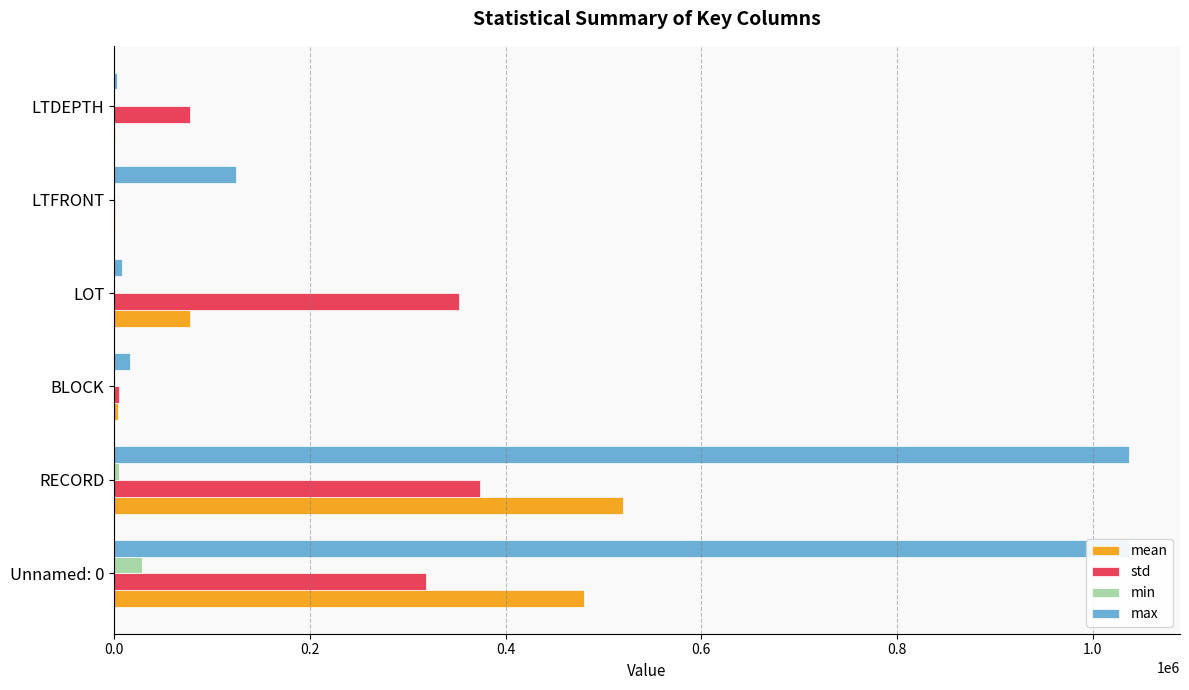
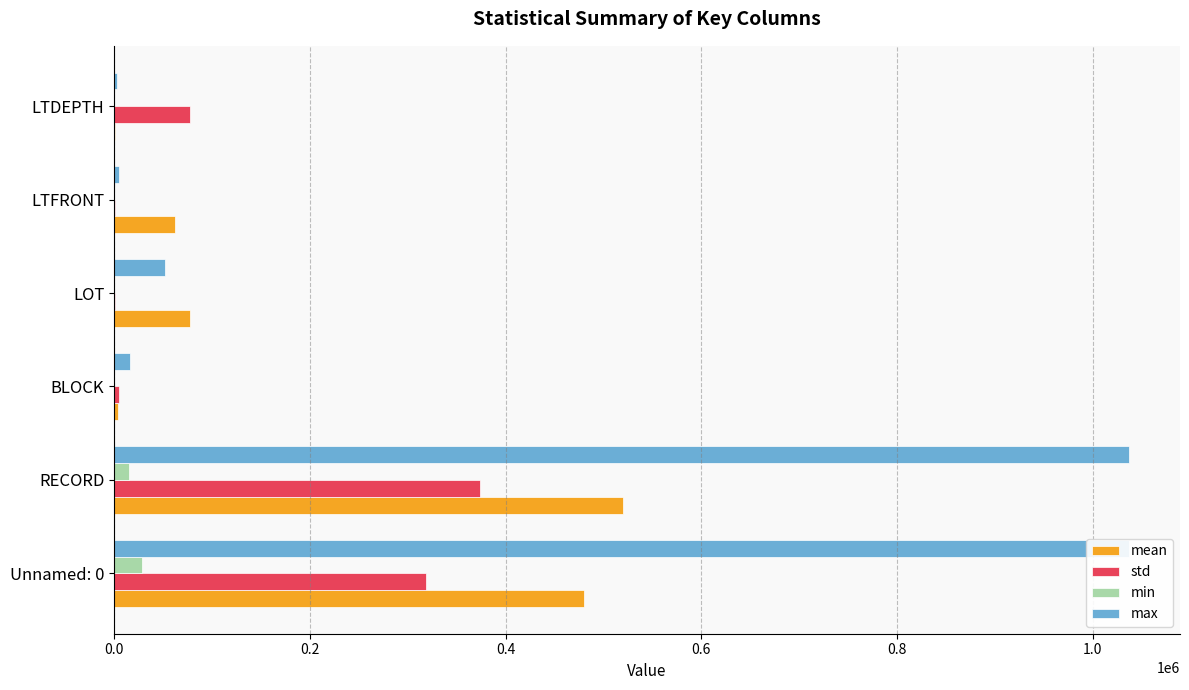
  {
    "mean": {
-     "LTFRONT": 0,
+     "LTFRONT": 60000,
      "LOT": 80000,
      "BLOCK": 0,
      "RECORD": 520000,
      "Unnamed: 0": 480000
    },
    "std": {
      "LTDEPTH": 80000,
-     "LOT": 350000,
+     "LOT": 0,
      "BLOCK": 10000,
      "RECORD": 370000,
      "Unnamed: 0": 320000
    },
    "min": {
      "LTDEPTH": 0,
      "LTFRONT": 0,
-     "RECORD": 0,
+     "RECORD": 10000,
      "Unnamed: 0": 30000
    },
    "max": {
-     "LTFRONT": 120000,
-     "LOT": 10000,
+     "LTFRONT": 10000,
+     "LOT": 50000,
      "BLOCK": 20000,
      "RECORD": 1040000
    }
  }
